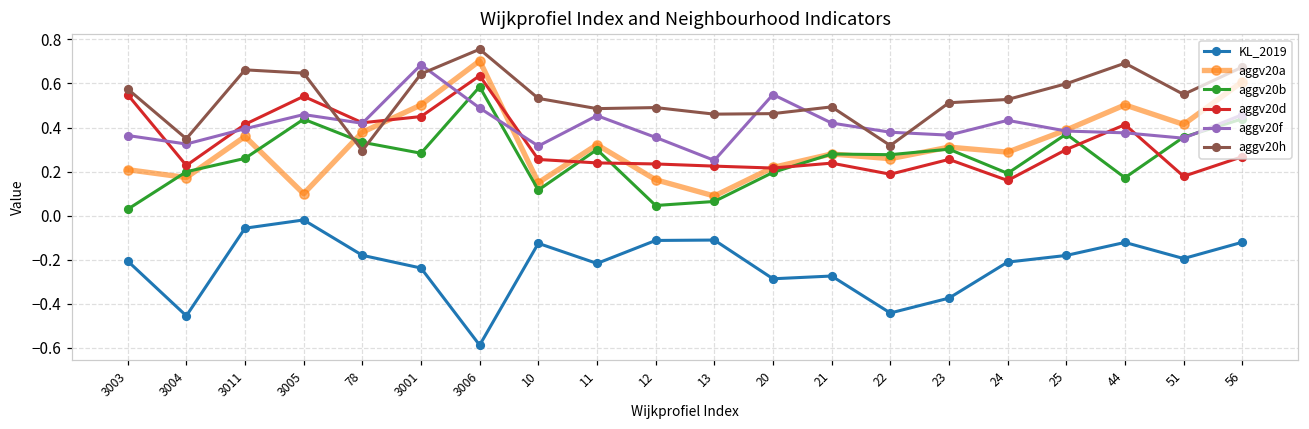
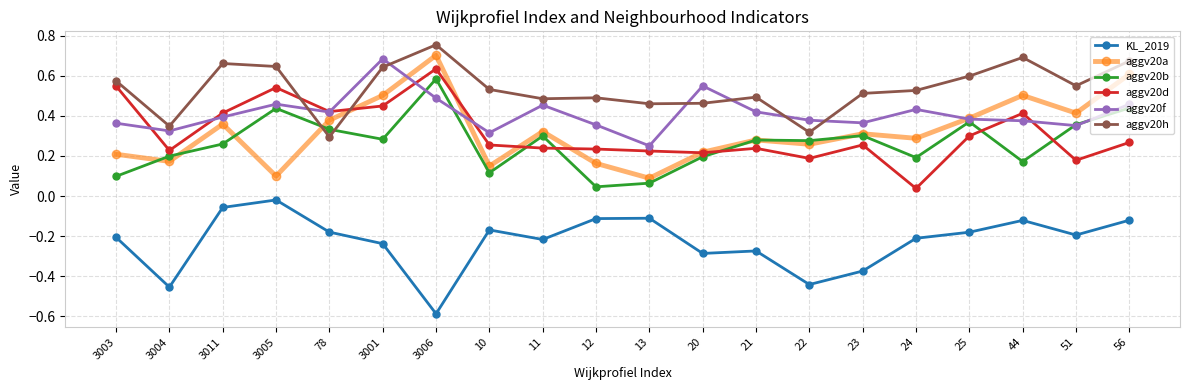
  {
    "KL_2019": {
      "3003": -0.21,
      "3004": -0.45,
      "3011": -0.06,
      "3005": -0.02,
      "78": -0.18,
      "3001": -0.24,
      "3006": -0.59,
-     "10": -0.13,
+     "10": -0.17,
      "11": -0.22,
      "12": -0.11,
      "13": -0.11,
      "20": -0.29,
      "21": -0.27,
      "22": -0.44,
      "23": -0.37,
      "24": -0.21,
      "25": -0.18,
      "44": -0.12,
      "51": -0.19,
      "56": -0.12
    },
    "aggv20a": {
      "3003": 0.21,
      "3004": 0.17,
      "3011": 0.36,
      "3005": 0.10,
      "78": 0.38,
      "3001": 0.50,
      "3006": 0.70,
      "10": 0.15,
      "11": 0.32,
      "12": 0.16,
      "13": 0.09,
      "22": 0.26,
      "24": 0.29,
      "44": 0.50,
      "51": 0.41
    },
    "aggv20b": {
-     "3003": 0.03,
+     "3003": 0.10,
      "3004": 0.20,
      "3011": 0.26,
      "3005": 0.44,
      "78": 0.33,
      "3001": 0.28,
      "3006": 0.58,
      "10": 0.12,
      "11": 0.30,
      "12": 0.05,
      "13": 0.06,
      "20": 0.20,
      "22": 0.28,
      "24": 0.19,
      "25": 0.37,
      "44": 0.17
    },
    "aggv20d": {
      "3003": 0.55,
      "3004": 0.23,
      "3011": 0.41,
      "3005": 0.54,
      "3001": 0.45,
      "3006": 0.64,
      "10": 0.25,
      "11": 0.24,
      "12": 0.23,
      "13": 0.22,
      "21": 0.24,
      "22": 0.19,
      "23": 0.26,
-     "24": 0.16,
+     "24": 0.04,
      "25": 0.30,
      "44": 0.41,
      "51": 0.18,
      "56": 0.27
    },
    "aggv20f": {
      "3003": 0.36,
      "3004": 0.33,
      "3011": 0.39,
      "3005": 0.46,
      "3001": 0.68,
      "3006": 0.49,
      "10": 0.32,
      "11": 0.45,
      "12": 0.36,
      "13": 0.25,
      "20": 0.55,
      "21": 0.42,
      "22": 0.38,
      "23": 0.37,
      "24": 0.43,
      "44": 0.38
    },
    "aggv20h": {
      "3003": 0.57,
      "3004": 0.35,
      "3011": 0.66,
      "3005": 0.65,
      "78": 0.29,
      "3001": 0.64,
      "3006": 0.76,
      "10": 0.53,
      "11": 0.49,
      "12": 0.49,
      "13": 0.46,
      "20": 0.46,
      "21": 0.49,
      "22": 0.32,
      "23": 0.51,
      "24": 0.53,
      "25": 0.60,
      "44": 0.69,
      "51": 0.55
    }
  }
